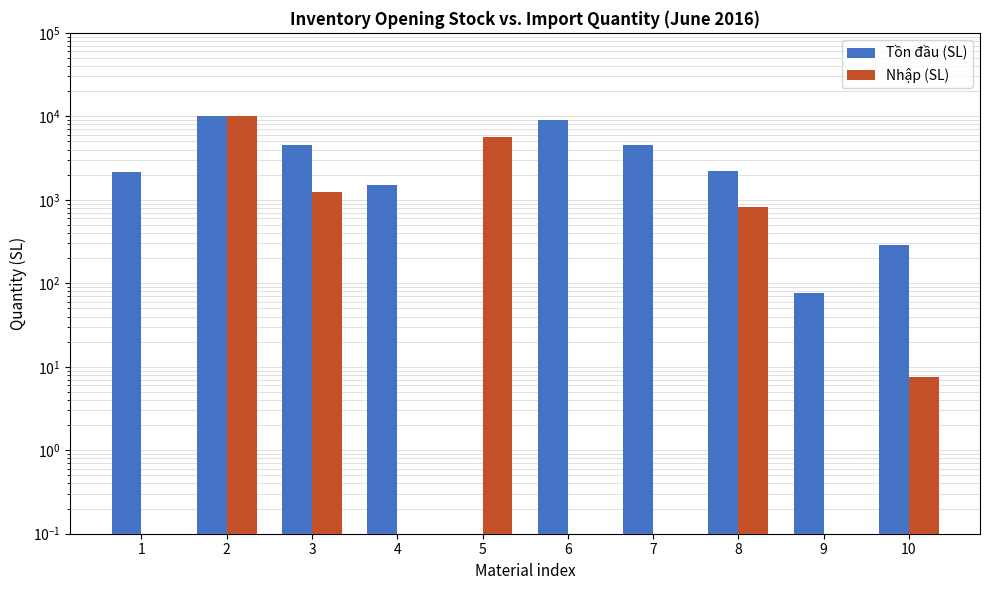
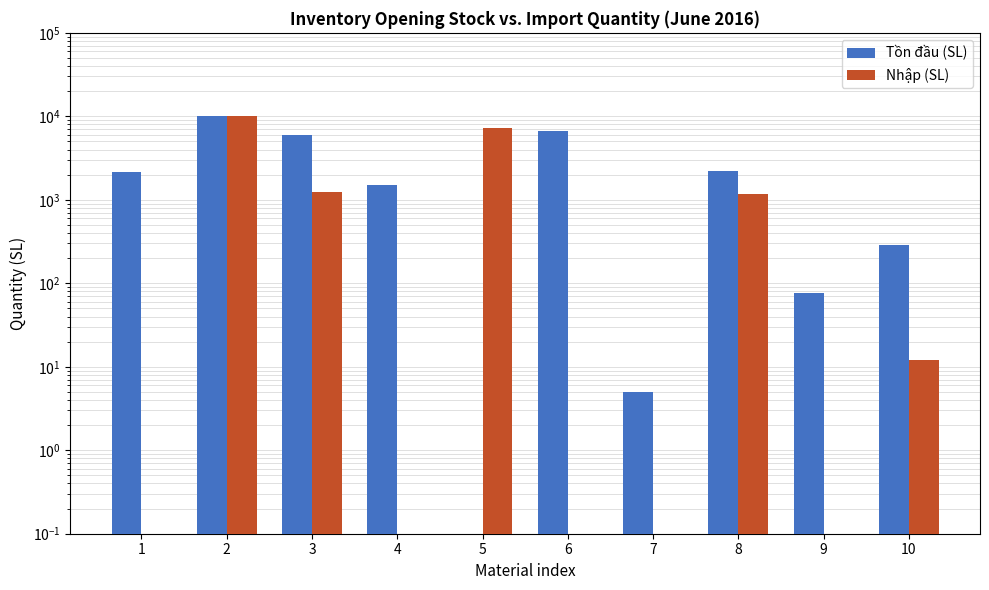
  {
    "Tồn đầu (SL)": {
      "1": 2100,
      "2": 10000,
-     "3": 5000,
+     "3": 6000,
      "4": 1500,
-     "6": 9000,
-     "7": 4000,
+     "6": 7000,
+     "7": 5,
      "8": 2200,
      "9": 80,
      "10": 290
    },
    "Nhập (SL)": {
      "2": 10000,
      "3": 1200,
-     "5": 6000,
-     "8": 800,
-     "10": 8
+     "5": 7000,
+     "8": 1200,
+     "10": 12
    }
  }
